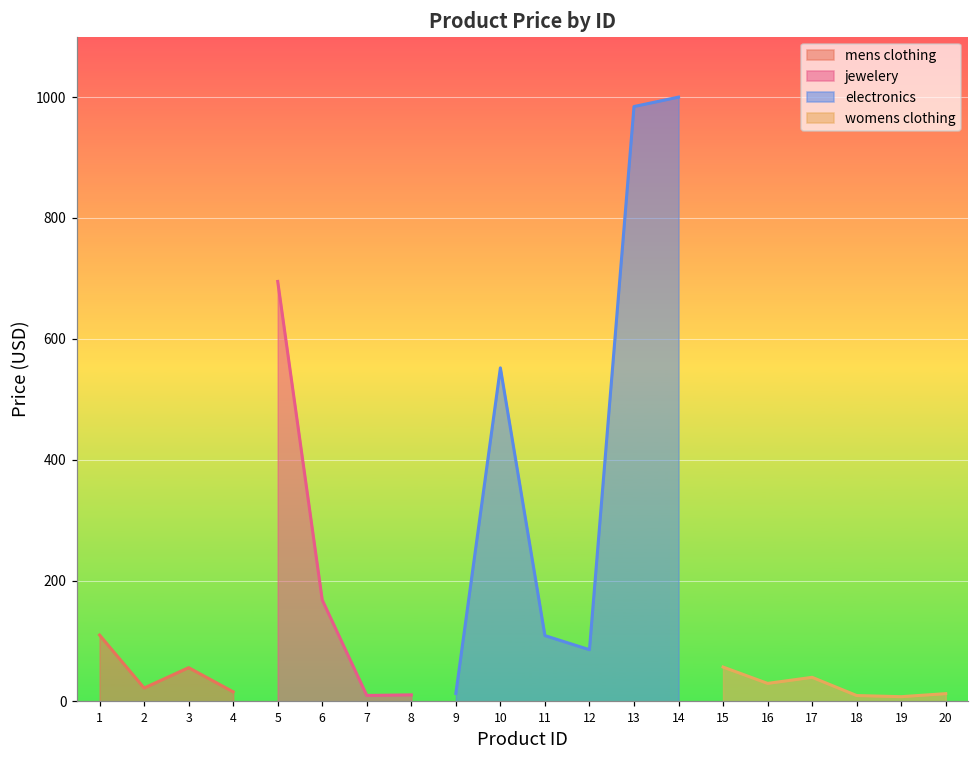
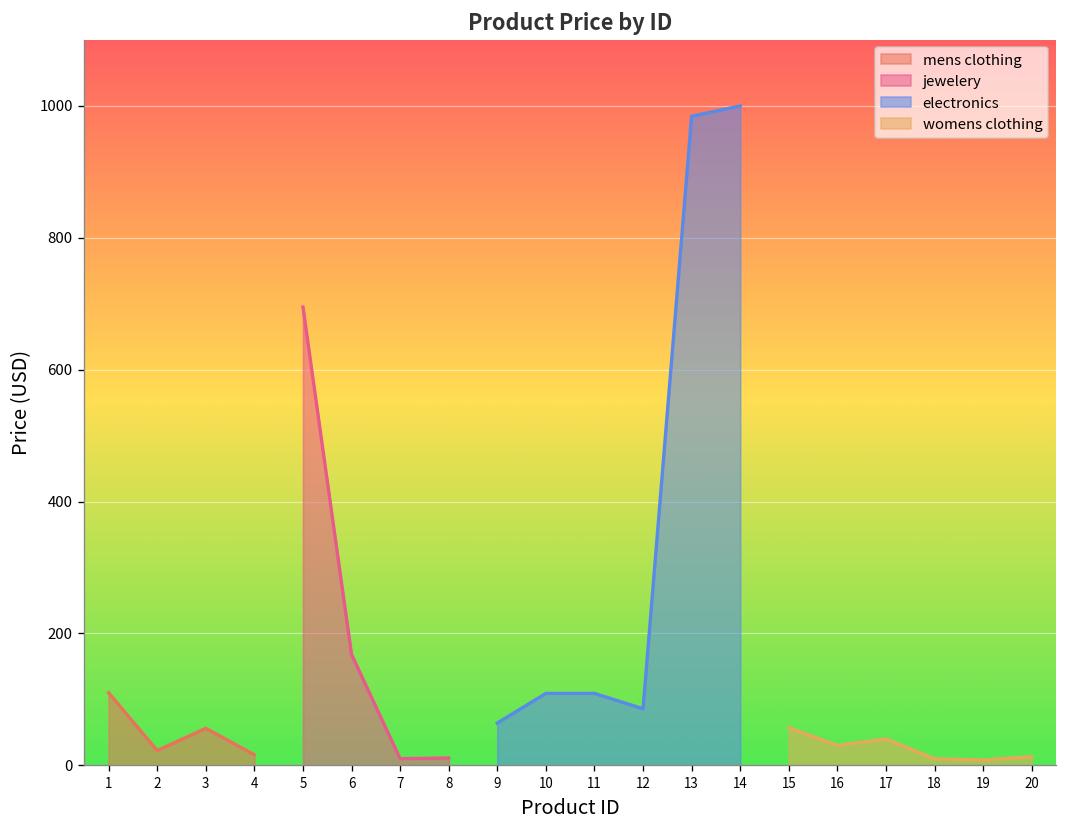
  {
    "electronics": {
-     "9": 10,
-     "10": 550,
+     "9": 60,
+     "10": 110,
      "11": 110,
      "12": 90,
      "13": 980,
      "14": 1000
    }
  }
